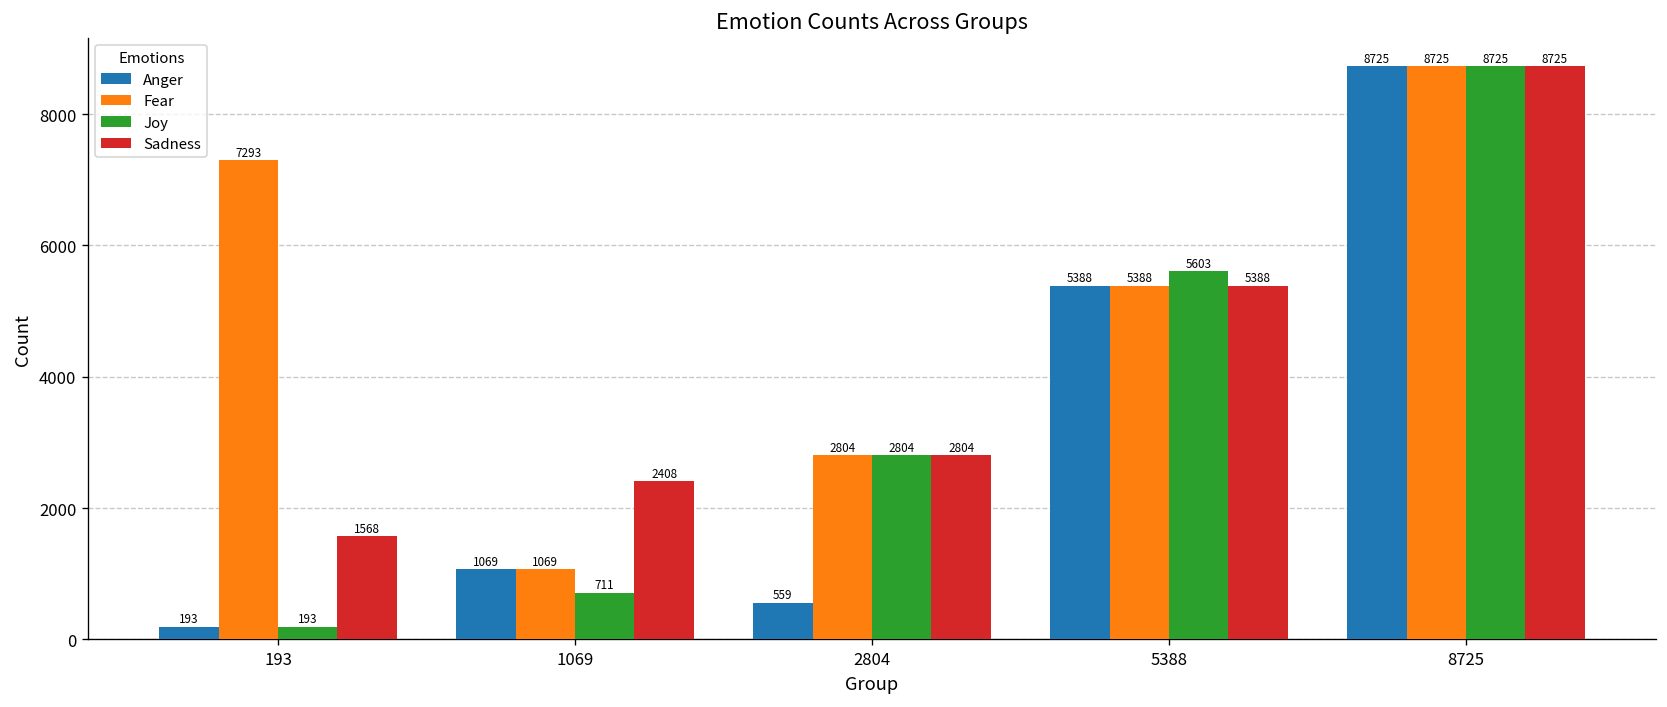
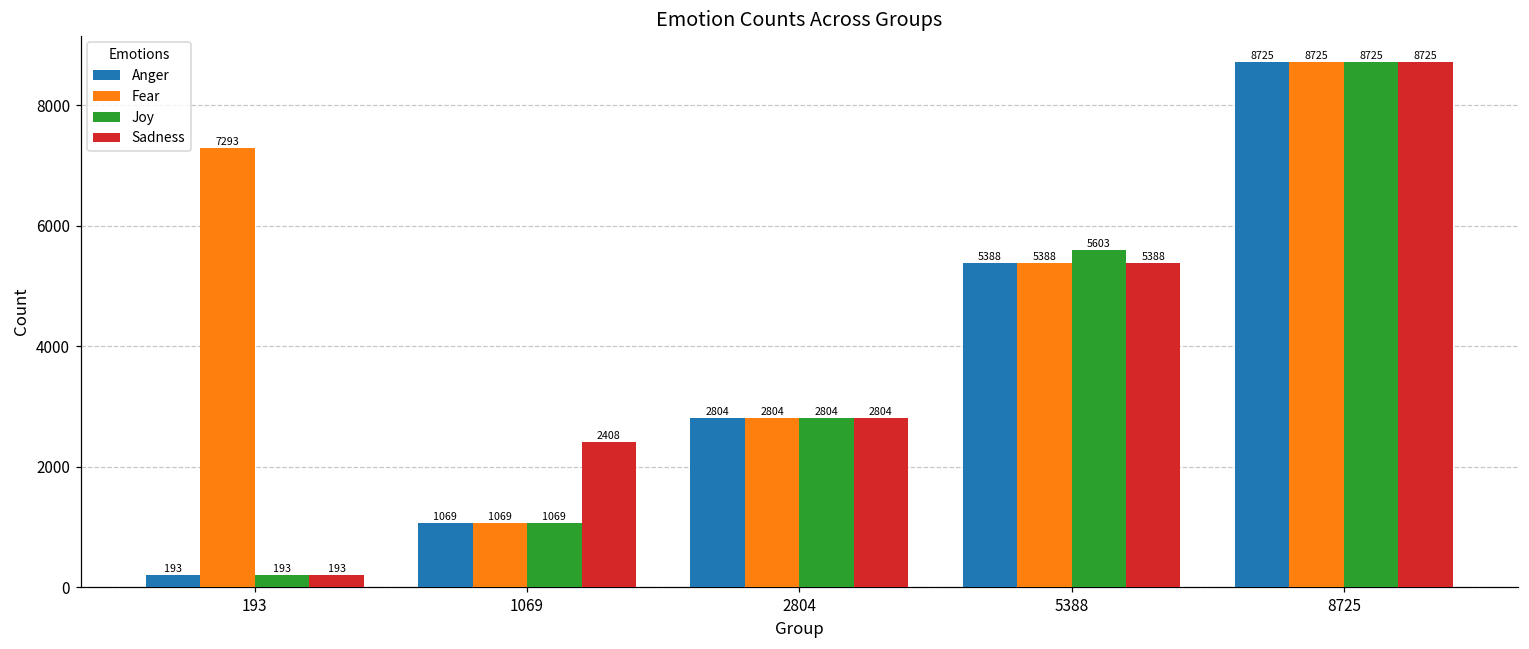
  {
    "Anger": {
      "193": 193,
      "1069": 1069,
-     "2804": 559,
+     "2804": 2804,
      "5388": 5388,
      "8725": 8725
    },
    "Fear": {
      "193": 7293,
      "1069": 1069,
      "2804": 2804,
      "5388": 5388,
      "8725": 8725
    },
    "Joy": {
      "193": 193,
-     "1069": 711,
+     "1069": 1069,
      "2804": 2804,
      "5388": 5603,
      "8725": 8725
    },
    "Sadness": {
-     "193": 1568,
+     "193": 193,
      "1069": 2408,
      "2804": 2804,
      "5388": 5388,
      "8725": 8725
    }
  }
